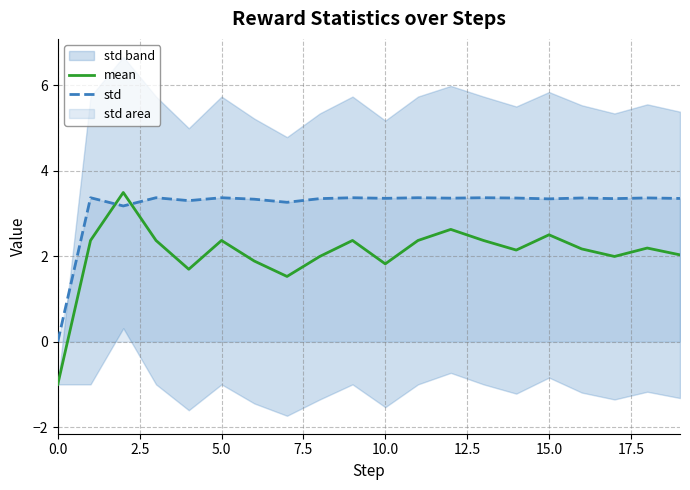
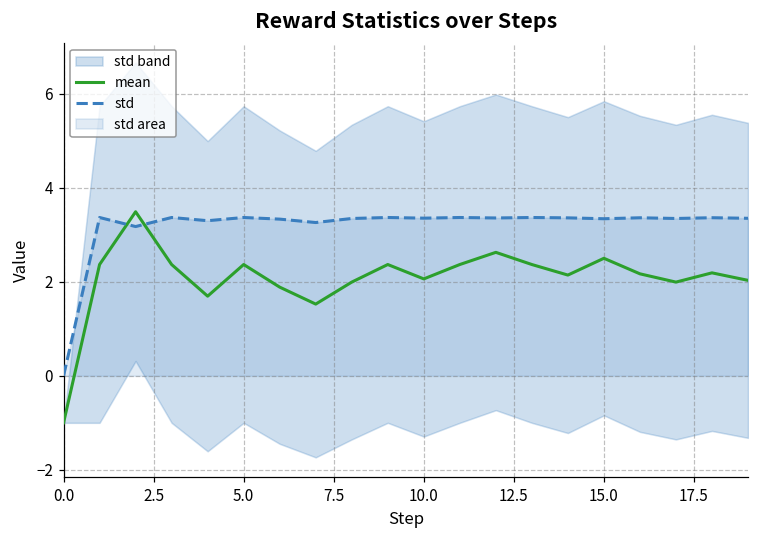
  {
    "mean": {
      "5.0": 2.4,
-     "10.0": 1.8,
+     "10.0": 2.1,
      "15.0": 2.5
    }
  }
